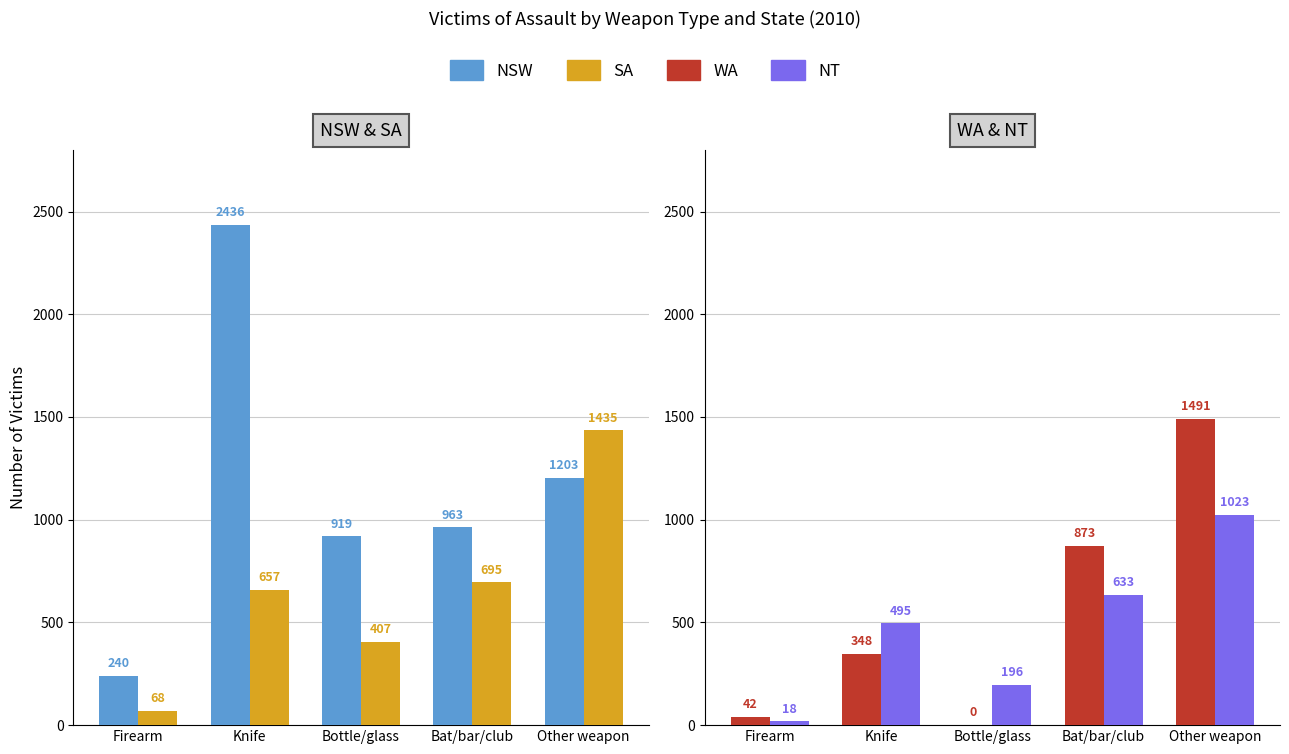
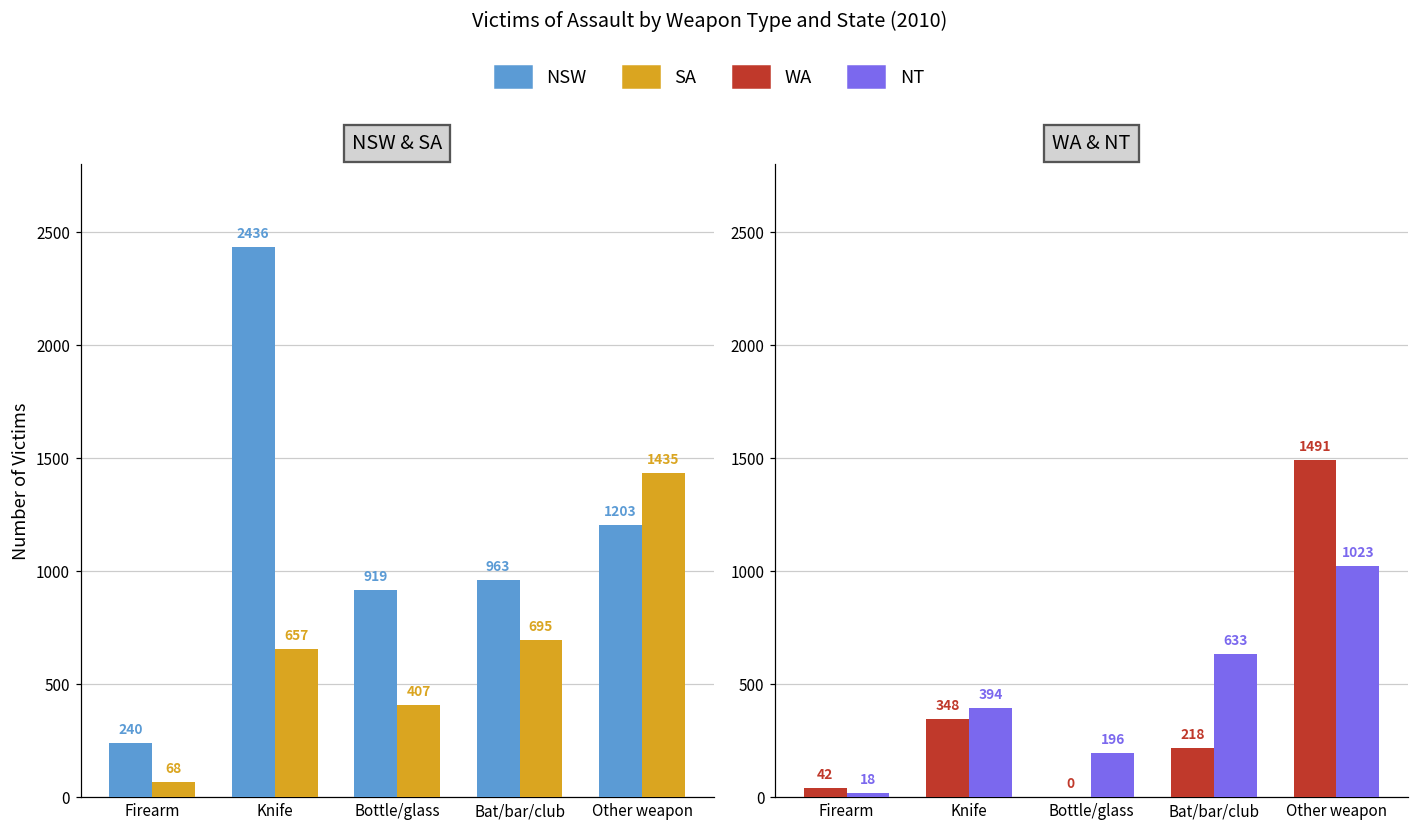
  {
    "NSW & SA": {
      "NSW": {
        "Firearm": 240,
        "Knife": 2436,
        "Bottle/glass": 919,
        "Bat/bar/club": 963,
        "Other weapon": 1203
      },
      "SA": {
        "Firearm": 68,
        "Knife": 657,
        "Bottle/glass": 407,
        "Bat/bar/club": 695,
        "Other weapon": 1435
      }
    },
    "WA & NT": {
      "WA": {
        "Firearm": 42,
        "Knife": 348,
        "Bottle/glass": 0,
-       "Bat/bar/club": 873,
+       "Bat/bar/club": 218,
        "Other weapon": 1491
      },
      "NT": {
        "Firearm": 18,
-       "Knife": 495,
+       "Knife": 394,
        "Bottle/glass": 196,
        "Bat/bar/club": 633,
        "Other weapon": 1023
      }
    }
  }
